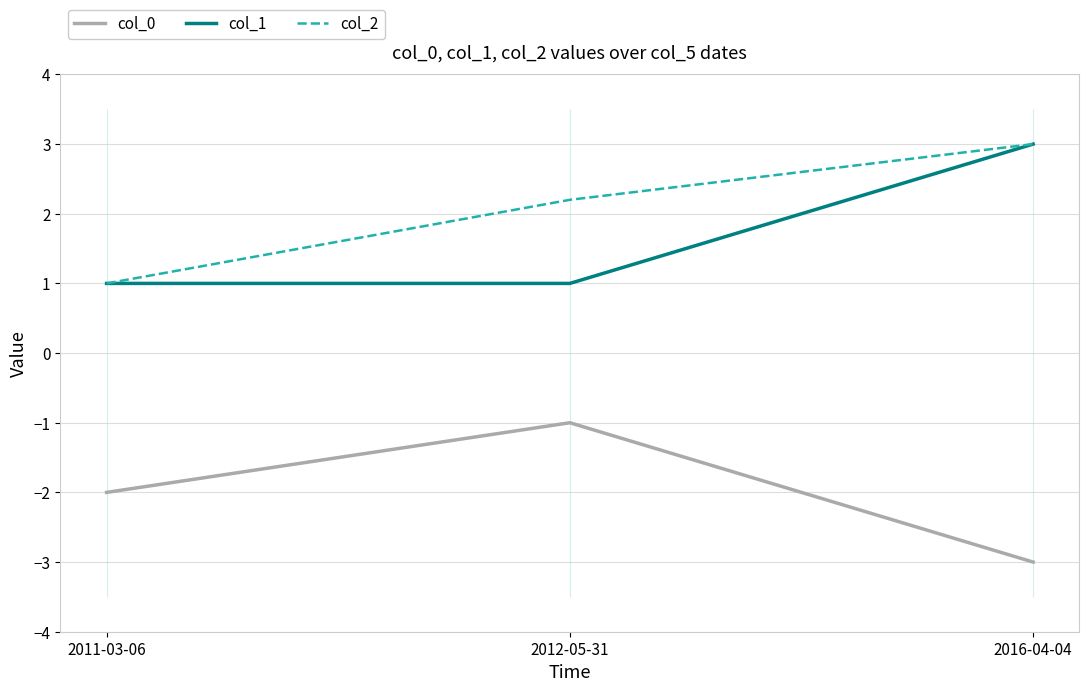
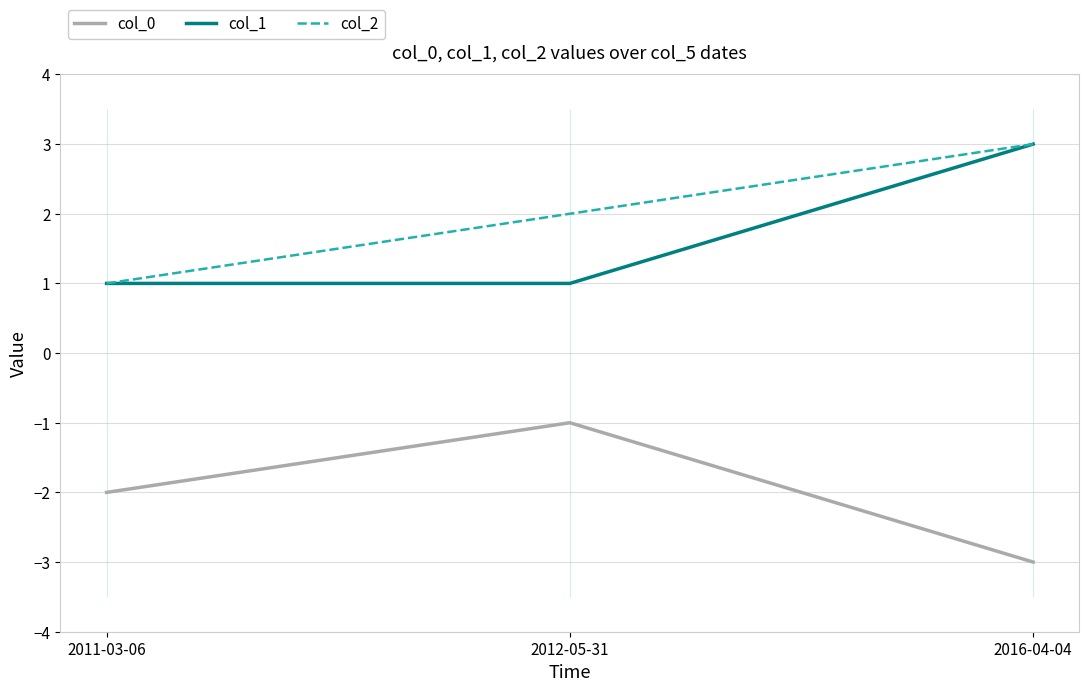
  {
    "col_0": {
      "2011-03-06": -2.0,
      "2012-05-31": -1.0,
      "2016-04-04": -3.0
    },
    "col_1": {
      "2012-05-31": 1.0
    },
    "col_2": {
-     "2012-05-31": 2.2
+     "2012-05-31": 2.0
    }
  }
